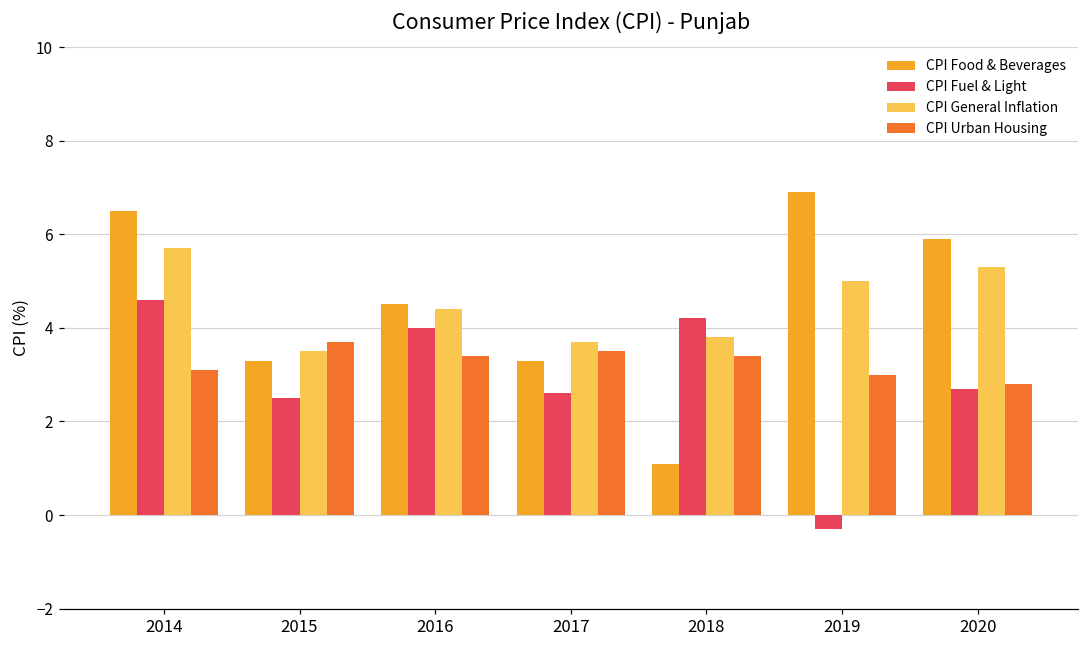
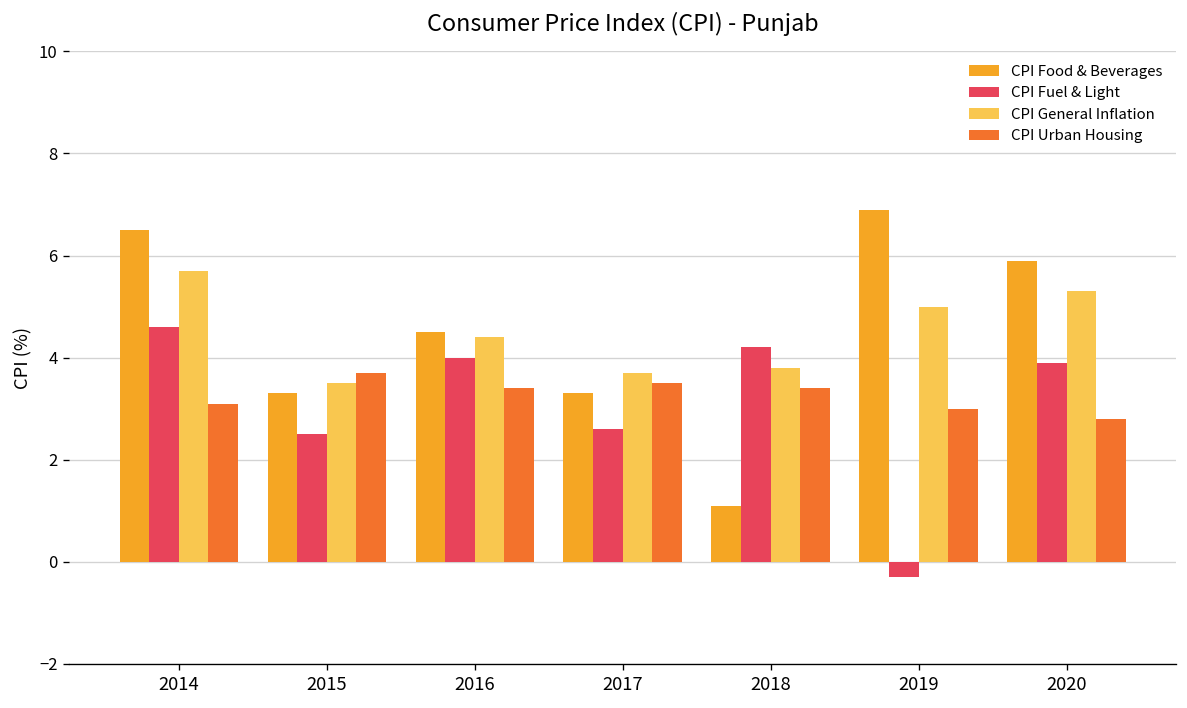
  {
    "CPI Fuel & Light": {
      "2014": 4.6,
      "2015": 2.5,
      "2016": 4.0,
      "2017": 2.6,
      "2018": 4.2,
      "2019": -0.3,
-     "2020": 2.7
+     "2020": 3.9
    }
  }
